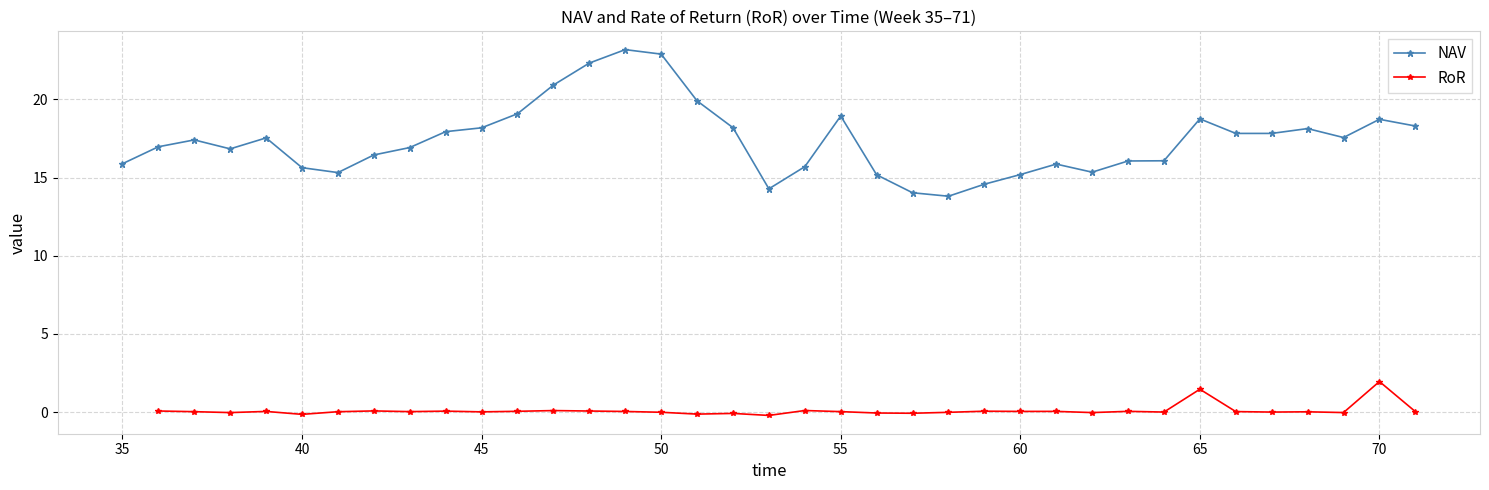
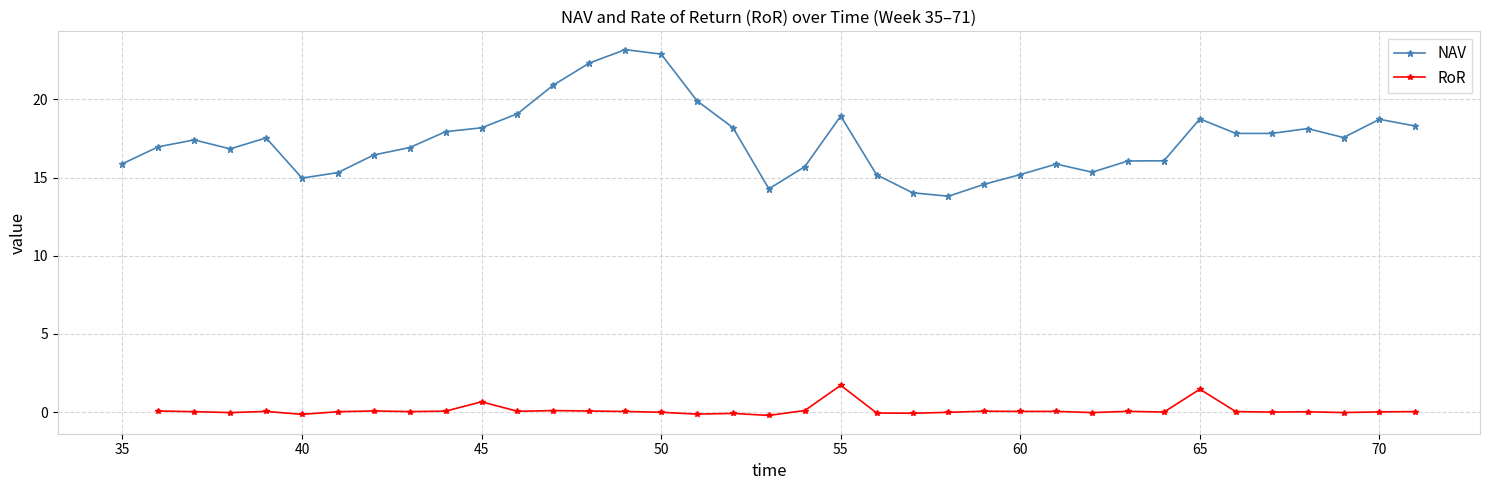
  {
    "NAV": {
      "35": 15.9,
-     "40": 15.6,
+     "40": 15.0,
      "45": 18.2,
      "50": 22.9,
      "55": 18.9,
      "60": 15.2,
      "65": 18.8,
      "70": 18.7
    },
    "RoR": {
      "40": -0.1,
-     "45": 0.0,
+     "45": 0.7,
      "50": 0.0,
-     "55": 0.0,
+     "55": 1.7,
      "60": 0.0,
      "65": 1.5,
-     "70": 2.0
+     "70": 0.0
    }
  }
